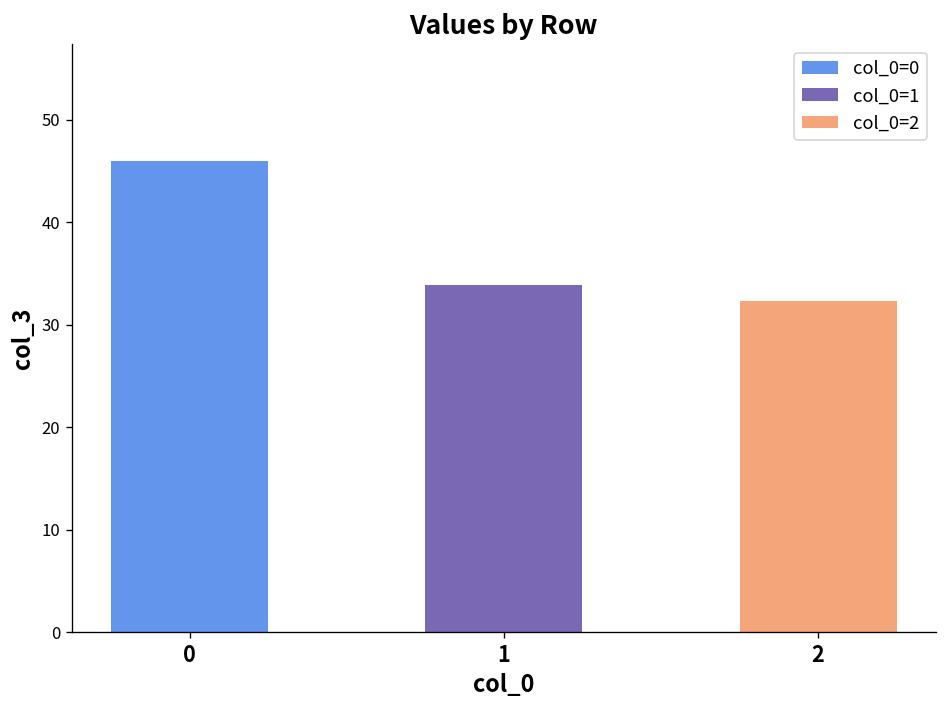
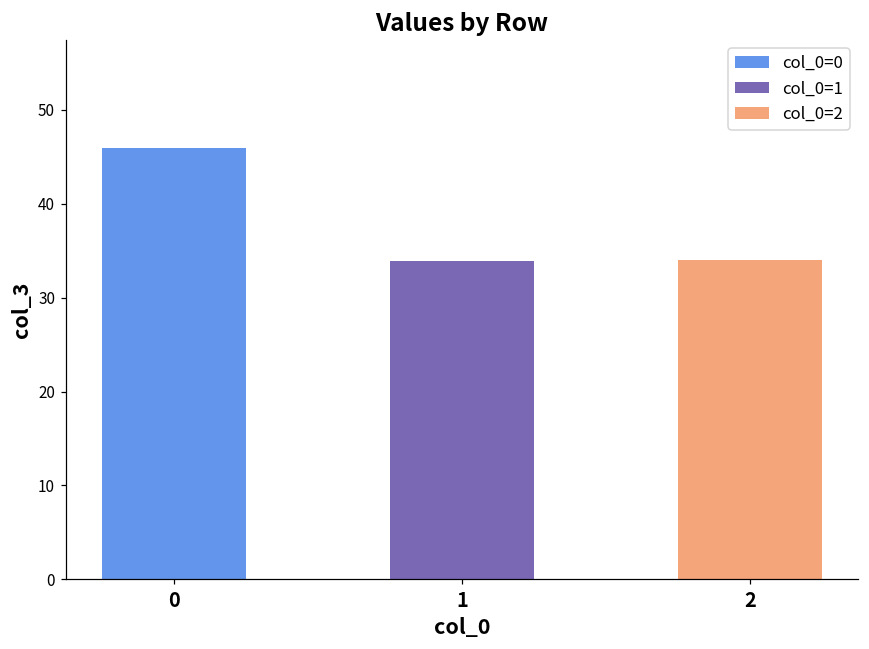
  {
    "0": 46,
    "1": 34,
-   "2": 32
+   "2": 34
  }
